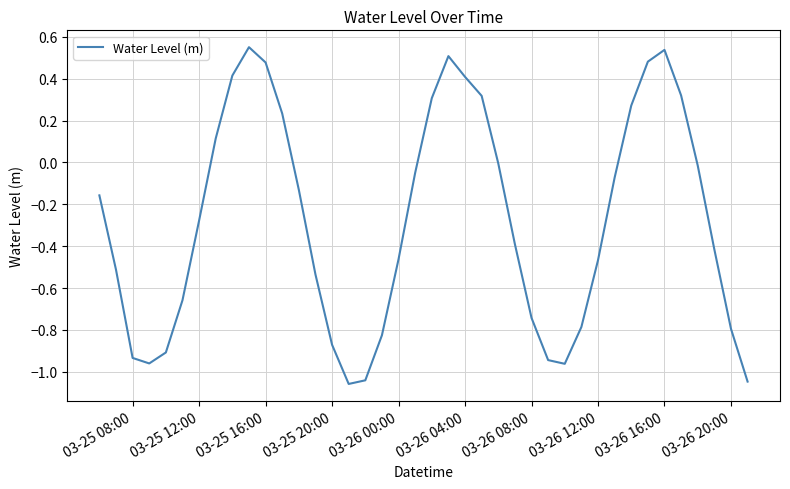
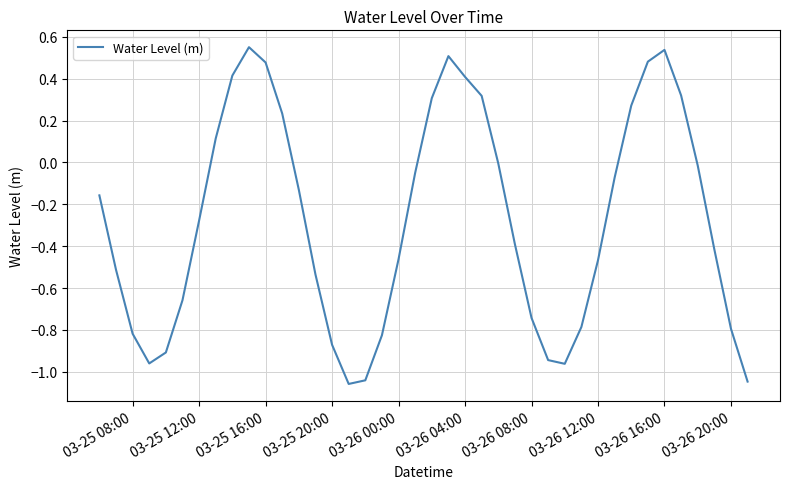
  {
-   "03-25 08:00": -0.93,
+   "03-25 08:00": -0.82,
    "03-25 12:00": -0.28,
    "03-25 16:00": 0.48,
    "03-25 20:00": -0.87,
    "03-26 00:00": -0.46,
    "03-26 04:00": 0.41,
    "03-26 08:00": -0.74,
    "03-26 12:00": -0.47,
    "03-26 16:00": 0.54,
    "03-26 20:00": -0.79
  }
